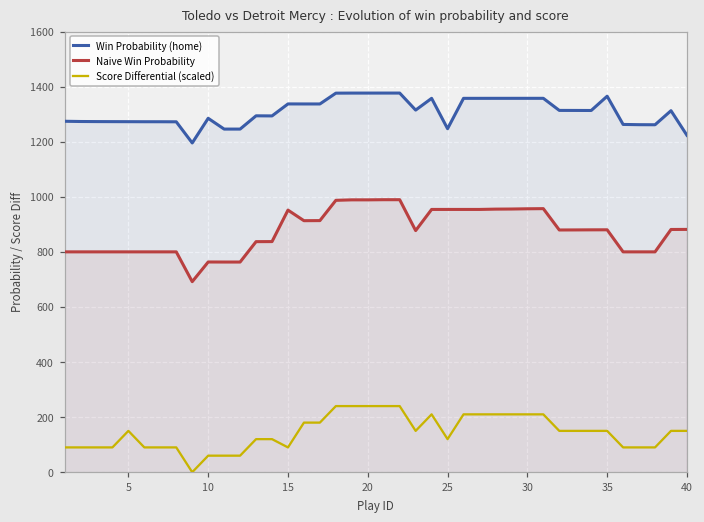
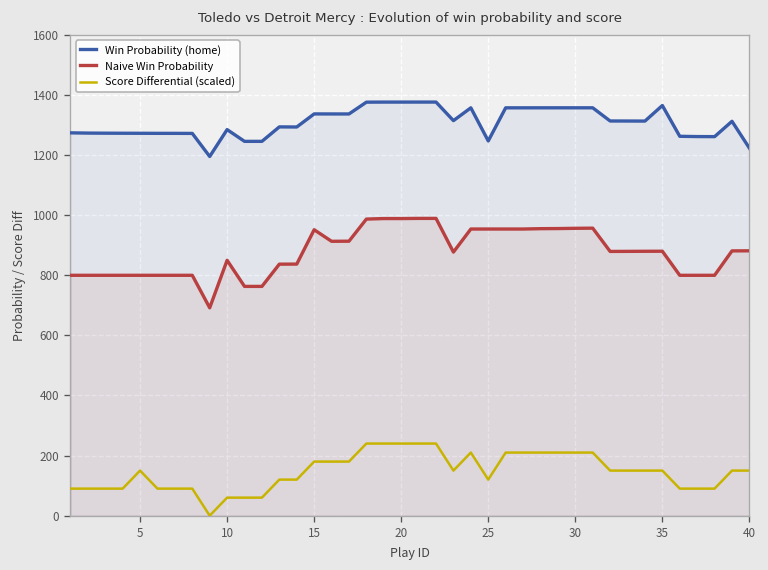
  {
    "Win Probability (home)": {
      "5": 1270,
      "10": 1280,
      "15": 1340,
      "20": 1380,
      "25": 1250,
      "30": 1360,
      "35": 1370,
      "40": 1220
    },
    "Naive Win Probability": {
      "5": 800,
-     "10": 760,
+     "10": 850,
      "15": 950,
      "20": 990,
      "25": 950,
      "30": 960,
      "35": 880,
      "40": 880
    },
    "Score Differential (scaled)": {
      "5": 150,
      "10": 60,
-     "15": 90,
+     "15": 180,
      "20": 240,
      "25": 120,
      "30": 210,
      "35": 150,
      "40": 150
    }
  }
